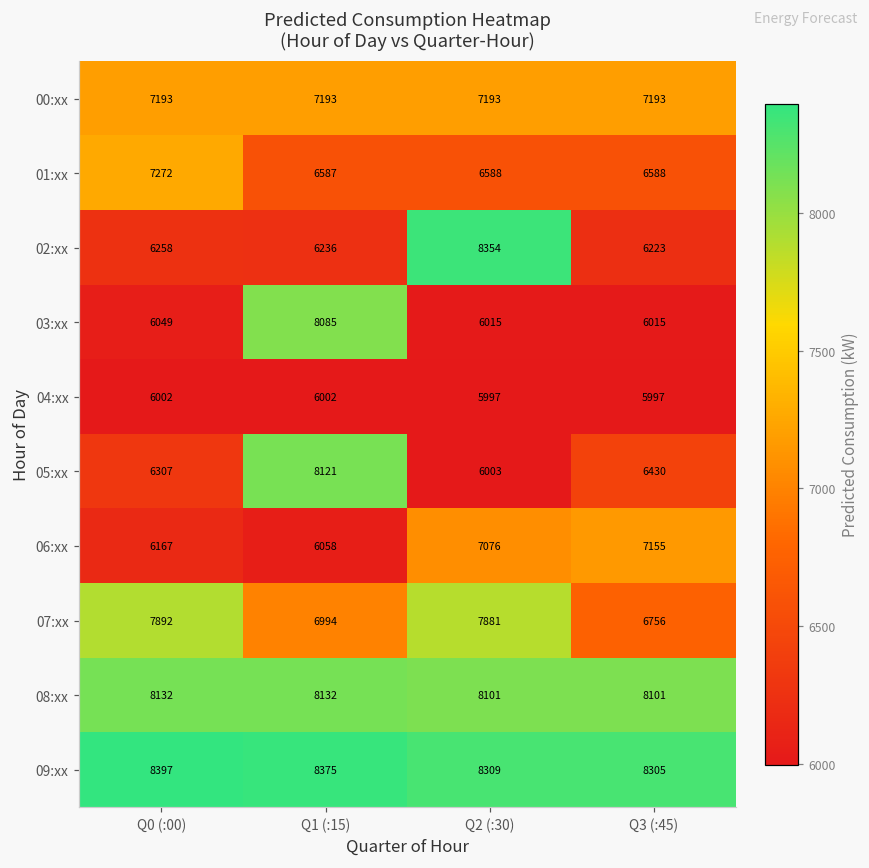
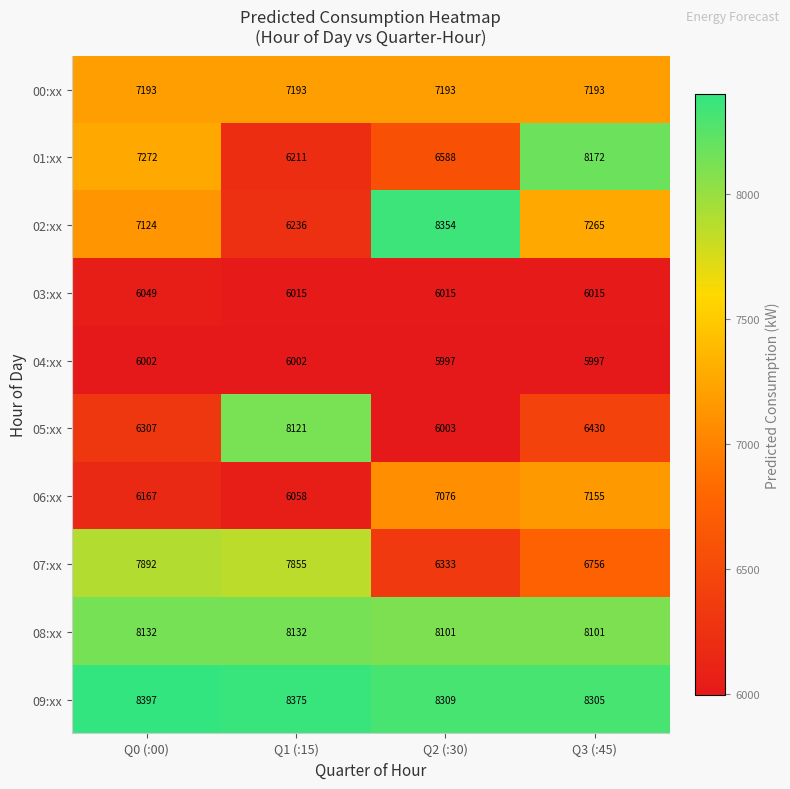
  {
    "00:xx": {
      "Q0 (:00)": 7193,
      "Q1 (:15)": 7193,
      "Q2 (:30)": 7193,
      "Q3 (:45)": 7193
    },
    "01:xx": {
      "Q0 (:00)": 7272,
-     "Q1 (:15)": 6587,
+     "Q1 (:15)": 6211,
      "Q2 (:30)": 6588,
-     "Q3 (:45)": 6588
+     "Q3 (:45)": 8172
    },
    "02:xx": {
-     "Q0 (:00)": 6258,
+     "Q0 (:00)": 7124,
      "Q1 (:15)": 6236,
      "Q2 (:30)": 8354,
-     "Q3 (:45)": 6223
+     "Q3 (:45)": 7265
    },
    "03:xx": {
      "Q0 (:00)": 6049,
-     "Q1 (:15)": 8085,
+     "Q1 (:15)": 6015,
      "Q2 (:30)": 6015,
      "Q3 (:45)": 6015
    },
    "04:xx": {
      "Q0 (:00)": 6002,
      "Q1 (:15)": 6002,
      "Q2 (:30)": 5997,
      "Q3 (:45)": 5997
    },
    "05:xx": {
      "Q0 (:00)": 6307,
      "Q1 (:15)": 8121,
      "Q2 (:30)": 6003,
      "Q3 (:45)": 6430
    },
    "06:xx": {
      "Q0 (:00)": 6167,
      "Q1 (:15)": 6058,
      "Q2 (:30)": 7076,
      "Q3 (:45)": 7155
    },
    "07:xx": {
      "Q0 (:00)": 7892,
-     "Q1 (:15)": 6994,
-     "Q2 (:30)": 7881,
+     "Q1 (:15)": 7855,
+     "Q2 (:30)": 6333,
      "Q3 (:45)": 6756
    },
    "08:xx": {
      "Q0 (:00)": 8132,
      "Q1 (:15)": 8132,
      "Q2 (:30)": 8101,
      "Q3 (:45)": 8101
    },
    "09:xx": {
      "Q0 (:00)": 8397,
      "Q1 (:15)": 8375,
      "Q2 (:30)": 8309,
      "Q3 (:45)": 8305
    }
  }
